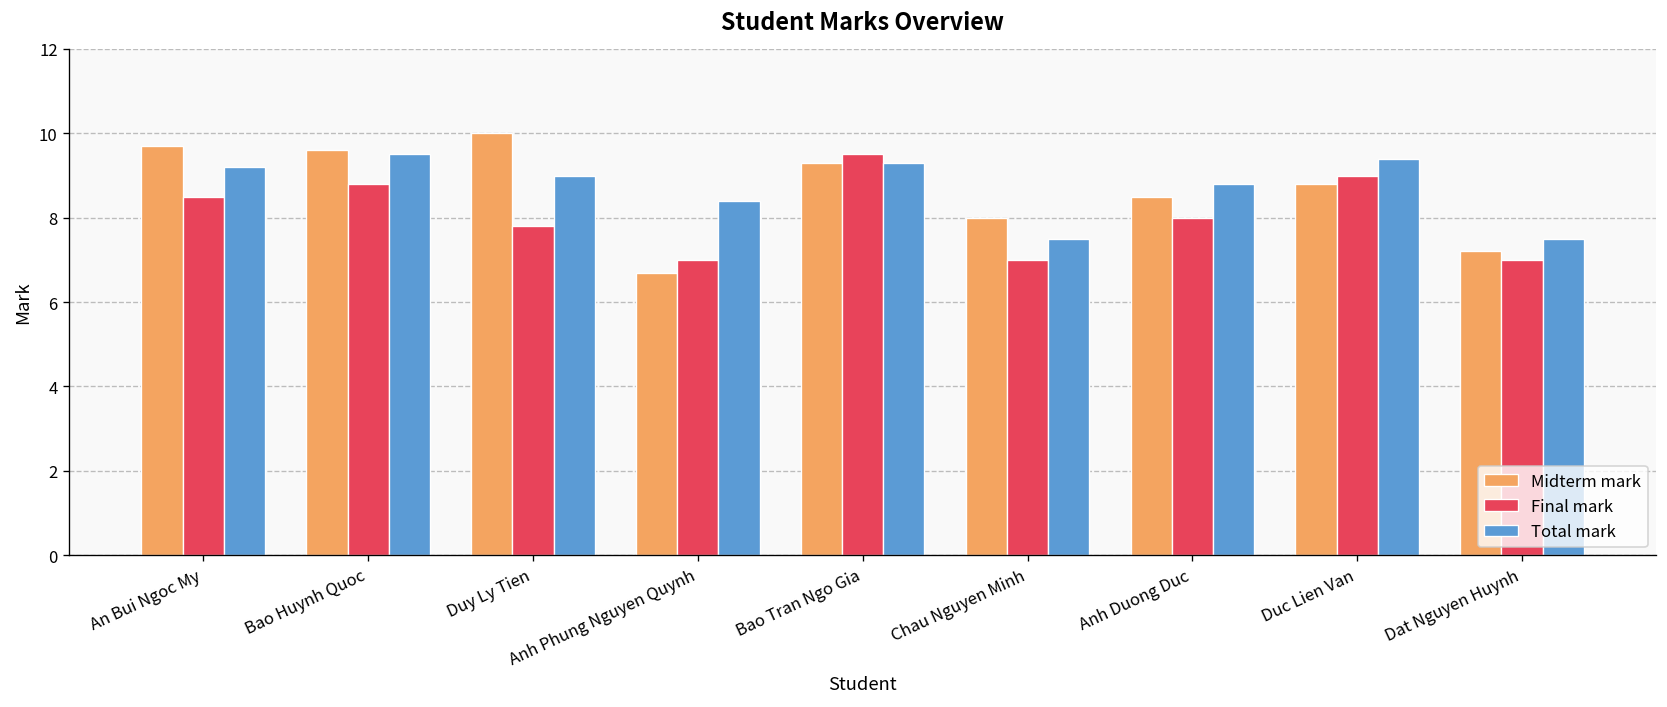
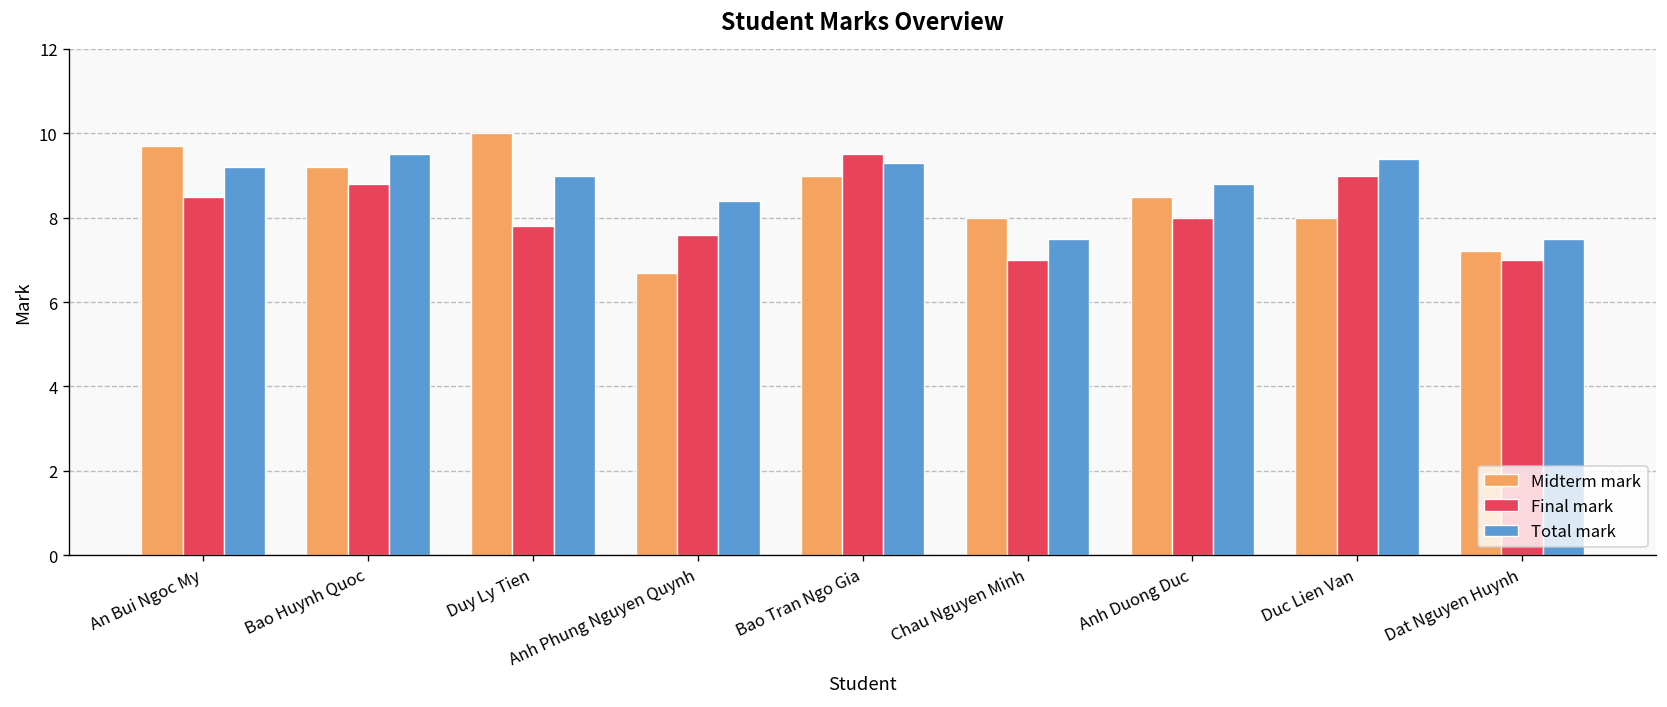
  {
    "Midterm mark": {
      "An Bui Ngoc My": 9.7,
-     "Bao Huynh Quoc": 9.6,
+     "Bao Huynh Quoc": 9.2,
      "Duy Ly Tien": 10.0,
      "Anh Phung Nguyen Quynh": 6.7,
-     "Bao Tran Ngo Gia": 9.3,
+     "Bao Tran Ngo Gia": 9.0,
      "Chau Nguyen Minh": 8.0,
      "Anh Duong Duc": 8.5,
-     "Duc Lien Van": 8.8,
+     "Duc Lien Van": 8.0,
      "Dat Nguyen Huynh": 7.2
    },
    "Final mark": {
      "An Bui Ngoc My": 8.5,
      "Bao Huynh Quoc": 8.8,
      "Duy Ly Tien": 7.8,
-     "Anh Phung Nguyen Quynh": 7.0,
+     "Anh Phung Nguyen Quynh": 7.6,
      "Bao Tran Ngo Gia": 9.5,
      "Chau Nguyen Minh": 7.0,
      "Anh Duong Duc": 8.0,
      "Duc Lien Van": 9.0,
      "Dat Nguyen Huynh": 7.0
    },
    "Total mark": {
      "An Bui Ngoc My": 9.2,
      "Bao Huynh Quoc": 9.5,
      "Duy Ly Tien": 9.0,
      "Anh Phung Nguyen Quynh": 8.4,
      "Bao Tran Ngo Gia": 9.3,
      "Chau Nguyen Minh": 7.5,
      "Anh Duong Duc": 8.8,
      "Duc Lien Van": 9.4,
      "Dat Nguyen Huynh": 7.5
    }
  }
